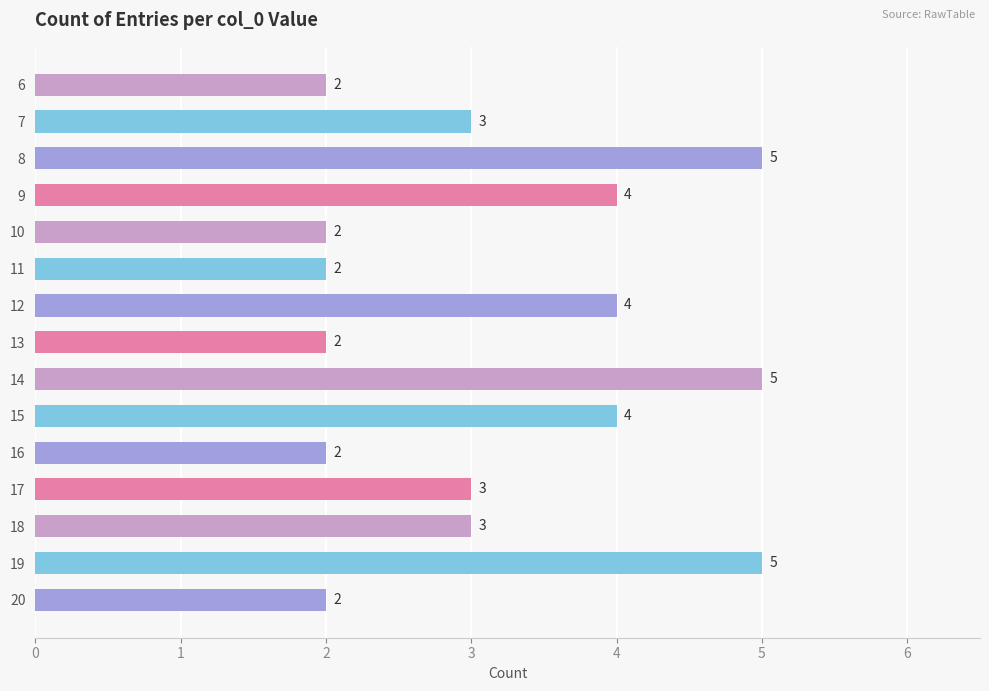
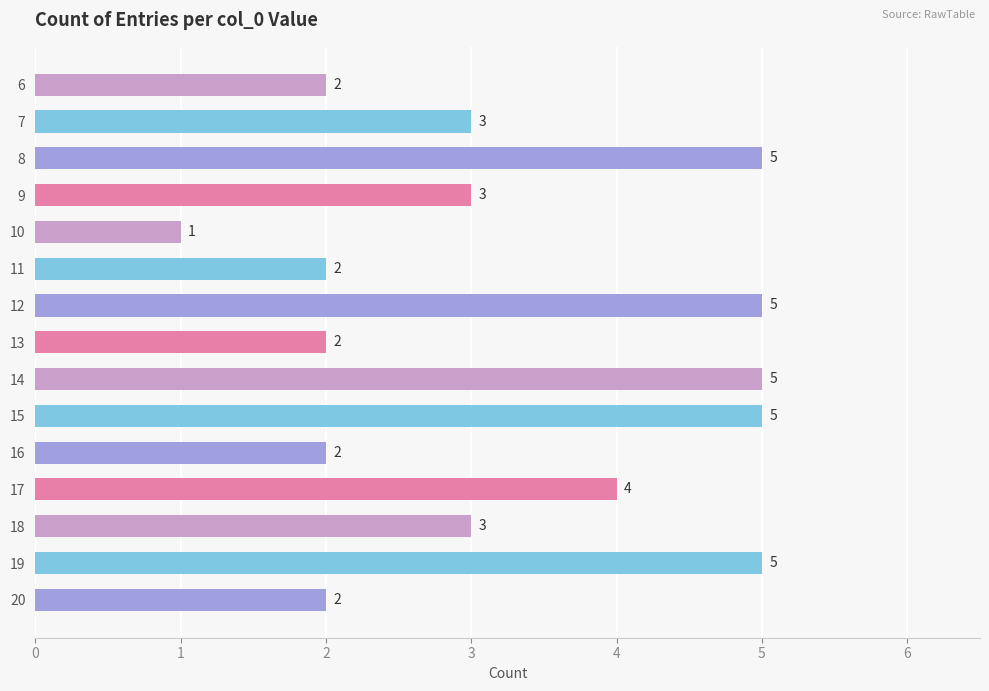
  {
    "6": 2,
    "7": 3,
    "8": 5,
-   "9": 4,
-   "10": 2,
+   "9": 3,
+   "10": 1,
    "11": 2,
-   "12": 4,
+   "12": 5,
    "13": 2,
    "14": 5,
-   "15": 4,
+   "15": 5,
    "16": 2,
-   "17": 3,
+   "17": 4,
    "18": 3,
    "19": 5,
    "20": 2
  }
